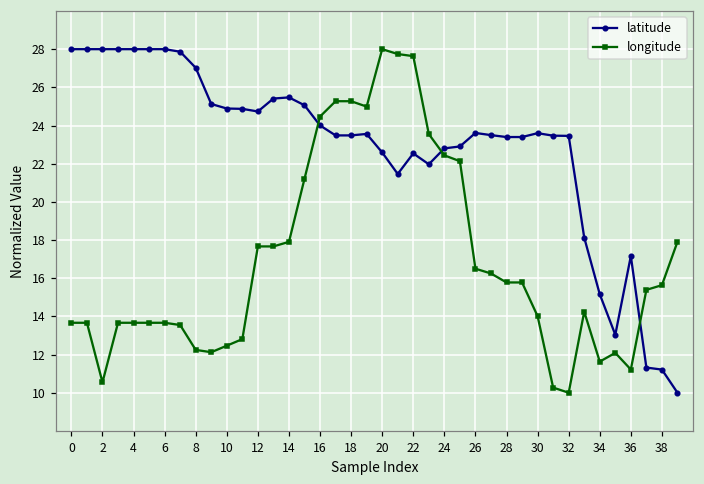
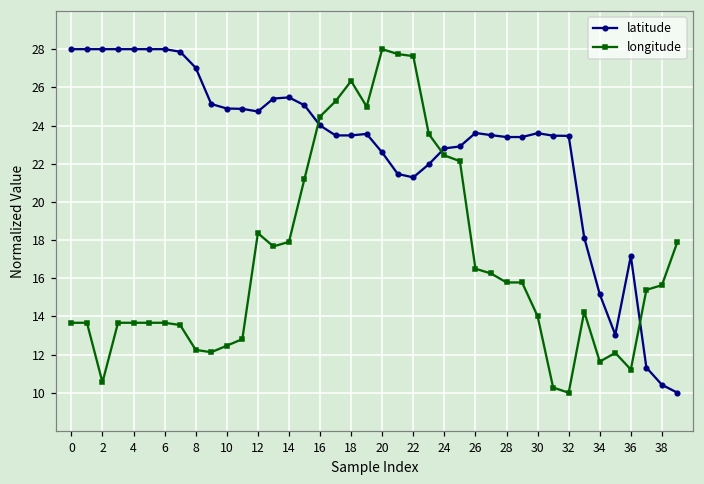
  {
    "latitude": {
      "0": 28.0,
      "2": 28.0,
      "4": 28.0,
      "6": 28.0,
      "8": 27.0,
      "10": 24.9,
      "12": 24.7,
      "14": 25.5,
      "16": 24.0,
      "18": 23.5,
      "20": 22.6,
-     "22": 22.5,
+     "22": 21.3,
      "24": 22.8,
      "26": 23.6,
      "28": 23.4,
      "30": 23.6,
      "32": 23.5,
      "34": 15.2,
      "36": 17.2,
-     "38": 11.2
+     "38": 10.4
    },
    "longitude": {
      "0": 13.7,
      "2": 10.5,
      "4": 13.7,
      "6": 13.7,
      "8": 12.2,
      "10": 12.5,
-     "12": 17.7,
+     "12": 18.4,
      "14": 17.9,
      "16": 24.5,
-     "18": 25.3,
+     "18": 26.3,
      "20": 28.0,
      "22": 27.6,
      "24": 22.4,
      "26": 16.5,
      "28": 15.8,
      "30": 14.0,
      "32": 10.0,
      "34": 11.6,
      "36": 11.2,
      "38": 15.6
    }
  }
